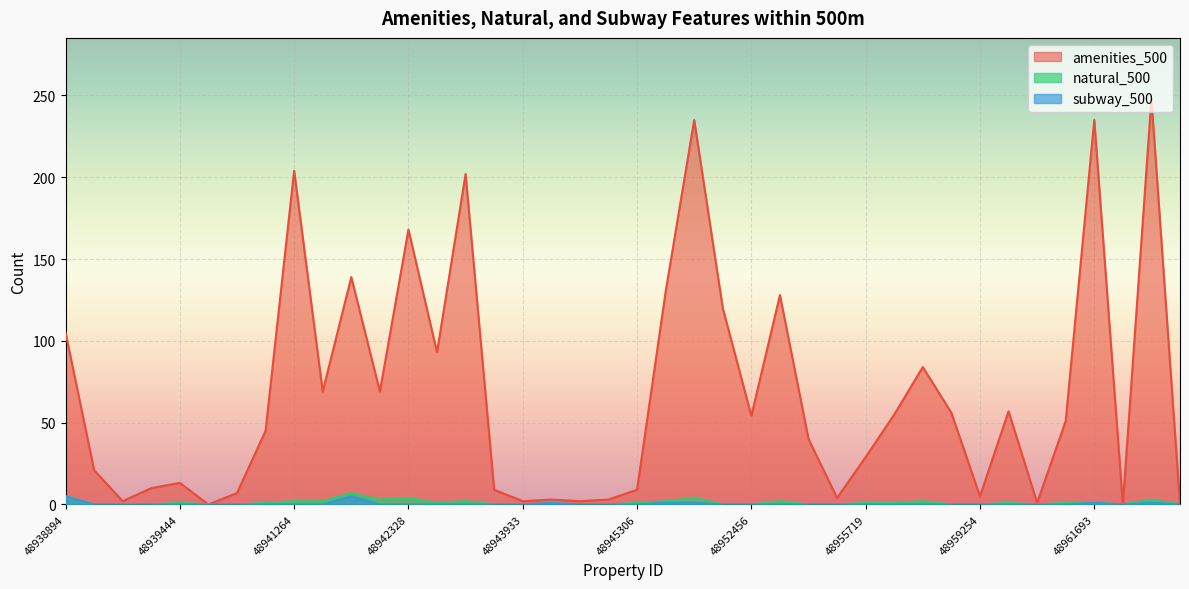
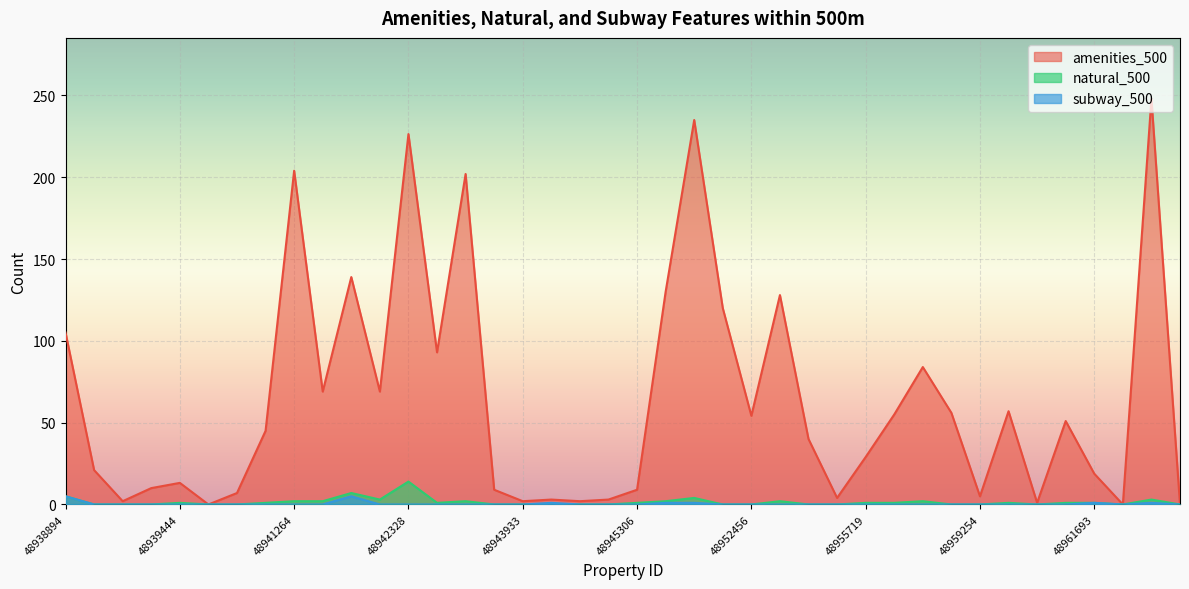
  {
    "amenities_500": {
      "48938894": 105,
      "48939444": 13,
      "48941264": 204,
-     "48942328": 168,
+     "48942328": 226,
      "48943933": 2,
      "48945306": 9,
      "48952456": 54,
      "48955719": 29,
      "48959254": 5,
-     "48961693": 235
+     "48961693": 19
    },
    "natural_500": {
      "48941264": 2,
-     "48942328": 4
+     "48942328": 14
    },
    "subway_500": {
      "48941264": 0,
      "48942328": 0
    }
  }
